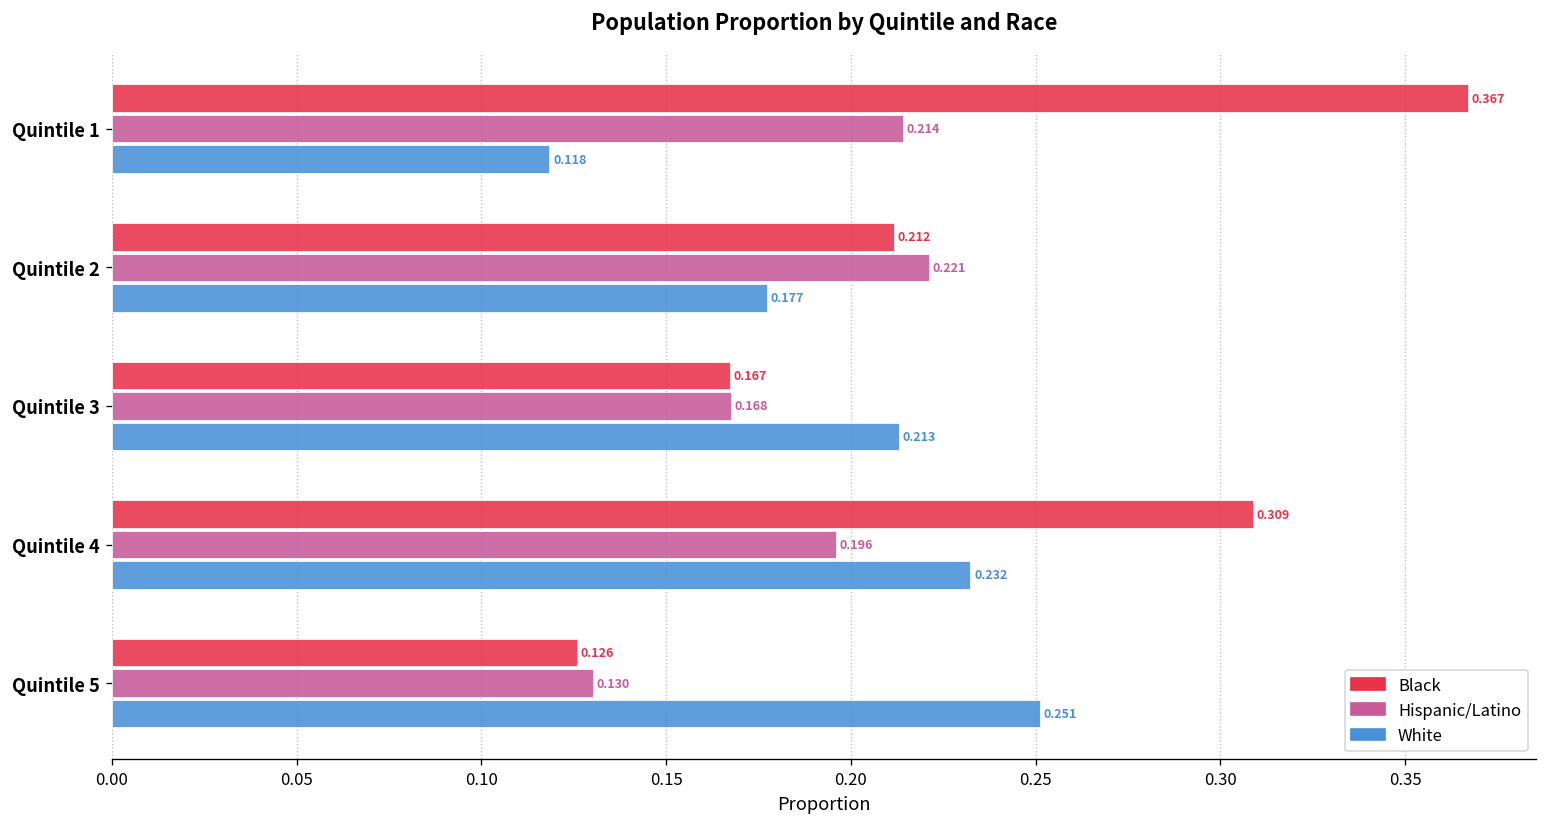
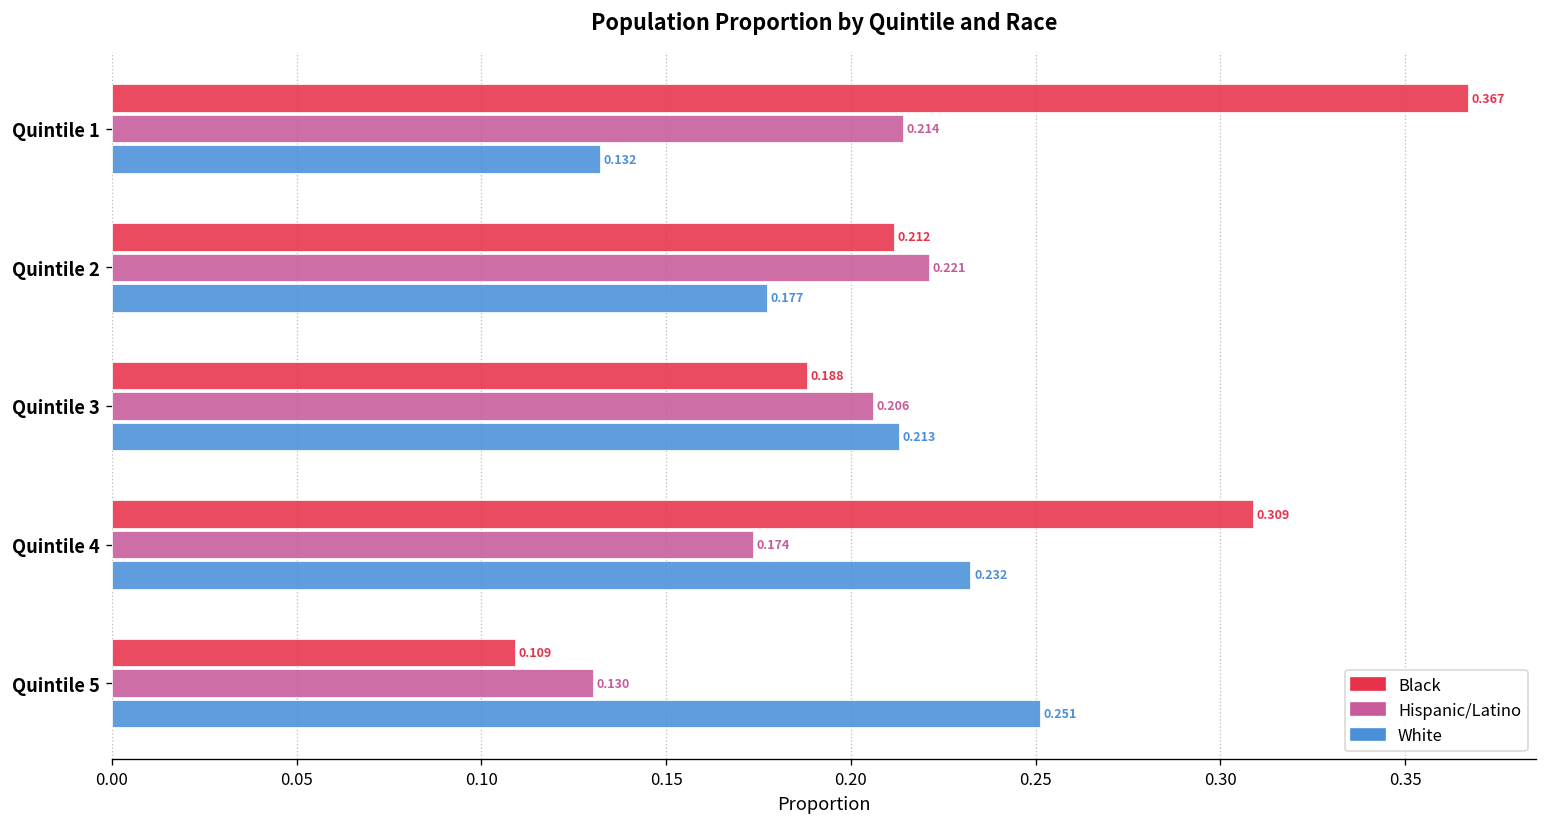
  {
    "Black": {
      "Quintile 1": 0.367,
      "Quintile 2": 0.212,
-     "Quintile 3": 0.167,
+     "Quintile 3": 0.188,
      "Quintile 4": 0.309,
-     "Quintile 5": 0.126
+     "Quintile 5": 0.109
    },
    "Hispanic/Latino": {
      "Quintile 1": 0.214,
      "Quintile 2": 0.221,
-     "Quintile 3": 0.168,
-     "Quintile 4": 0.196,
+     "Quintile 3": 0.206,
+     "Quintile 4": 0.174,
      "Quintile 5": 0.130
    },
    "White": {
-     "Quintile 1": 0.118,
+     "Quintile 1": 0.132,
      "Quintile 2": 0.177,
      "Quintile 3": 0.213,
      "Quintile 4": 0.232,
      "Quintile 5": 0.251
    }
  }
